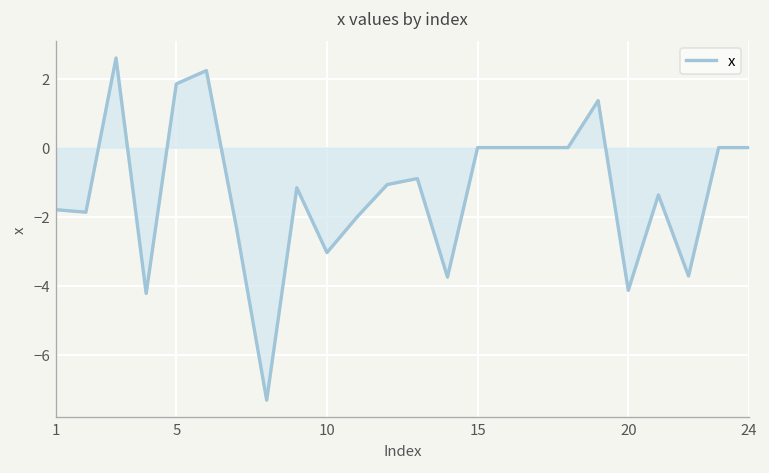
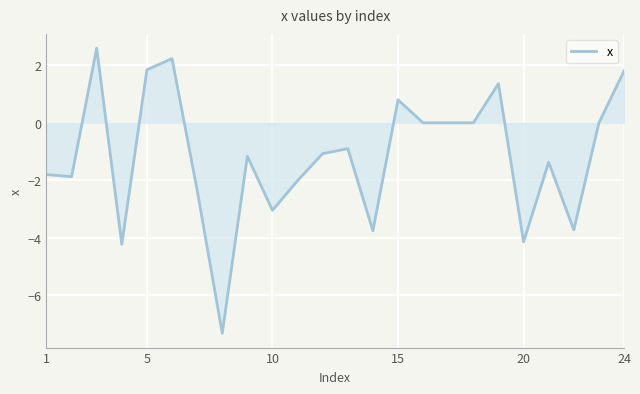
  {
    "x": {
      "1": -1.8,
      "10": -3.0,
-     "15": 0.0,
+     "15": 0.8,
      "20": -4.1,
-     "24": 0.0
+     "24": 1.8
    }
  }
